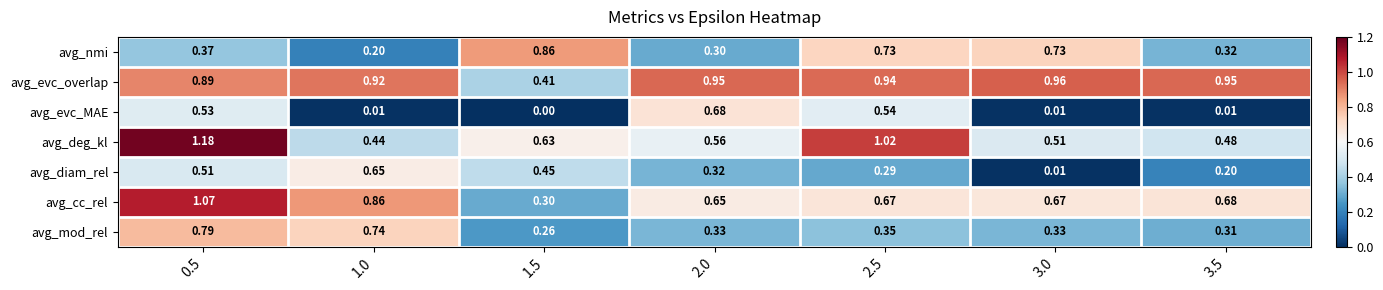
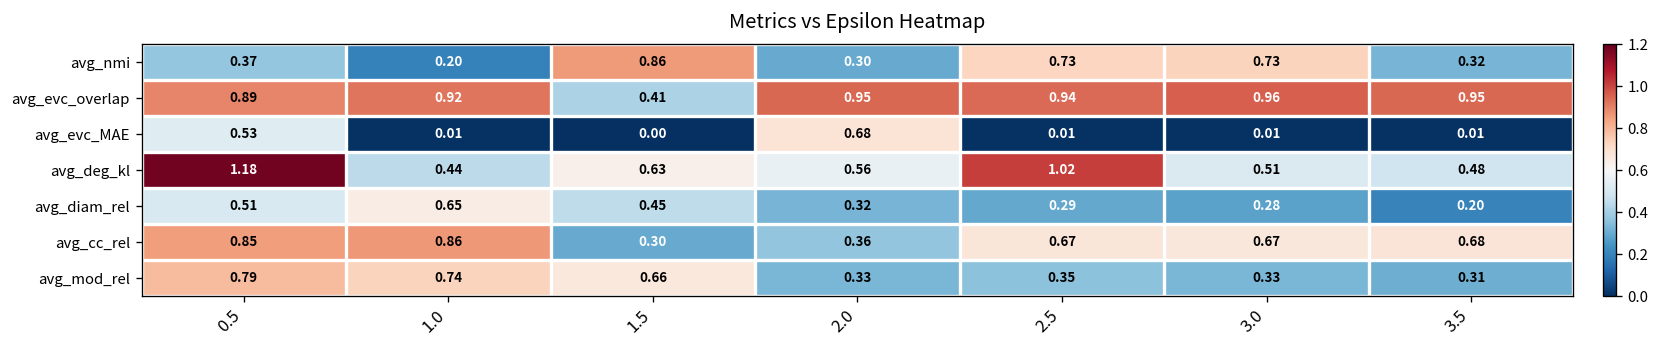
  {
    "avg_nmi": {
      "0.5": 0.37,
      "1.0": 0.20,
      "1.5": 0.86,
      "2.0": 0.30,
      "2.5": 0.73,
      "3.0": 0.73,
      "3.5": 0.32
    },
    "avg_evc_overlap": {
      "0.5": 0.89,
      "1.0": 0.92,
      "1.5": 0.41,
      "2.0": 0.95,
      "2.5": 0.94,
      "3.0": 0.96,
      "3.5": 0.95
    },
    "avg_evc_MAE": {
      "0.5": 0.53,
      "1.0": 0.01,
      "1.5": 0.00,
      "2.0": 0.68,
-     "2.5": 0.54,
+     "2.5": 0.01,
      "3.0": 0.01,
      "3.5": 0.01
    },
    "avg_deg_kl": {
      "0.5": 1.18,
      "1.0": 0.44,
      "1.5": 0.63,
      "2.0": 0.56,
      "2.5": 1.02,
      "3.0": 0.51,
      "3.5": 0.48
    },
    "avg_diam_rel": {
      "0.5": 0.51,
      "1.0": 0.65,
      "1.5": 0.45,
      "2.0": 0.32,
      "2.5": 0.29,
-     "3.0": 0.01,
+     "3.0": 0.28,
      "3.5": 0.20
    },
    "avg_cc_rel": {
-     "0.5": 1.07,
+     "0.5": 0.85,
      "1.0": 0.86,
      "1.5": 0.30,
-     "2.0": 0.65,
+     "2.0": 0.36,
      "2.5": 0.67,
      "3.0": 0.67,
      "3.5": 0.68
    },
    "avg_mod_rel": {
      "0.5": 0.79,
      "1.0": 0.74,
-     "1.5": 0.26,
+     "1.5": 0.66,
      "2.0": 0.33,
      "2.5": 0.35,
      "3.0": 0.33,
      "3.5": 0.31
    }
  }
